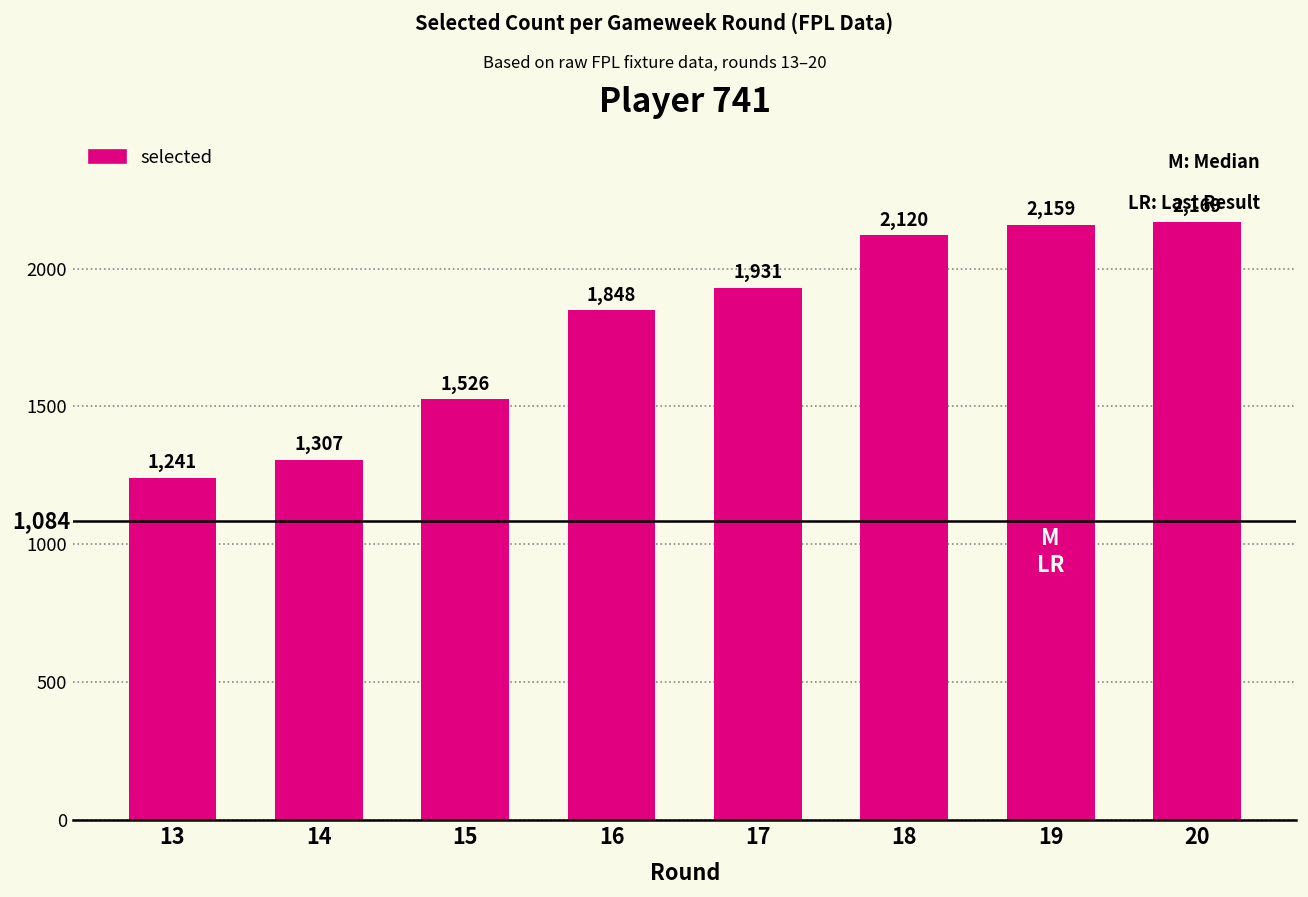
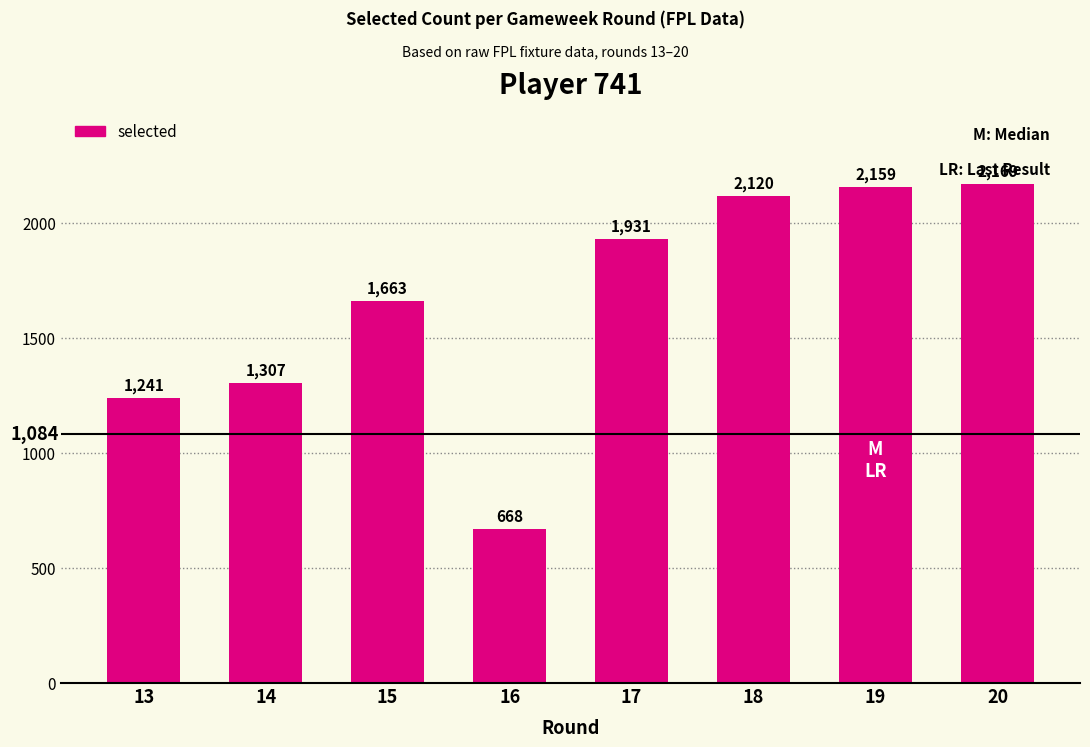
  {
    "13": "1,241",
    "14": "1,307",
-   "15": "1,526",
-   "16": "1,848",
+   "15": "1,663",
+   "16": "668",
    "17": "1,931",
    "18": "2,120",
    "19": "2,159"
  }
